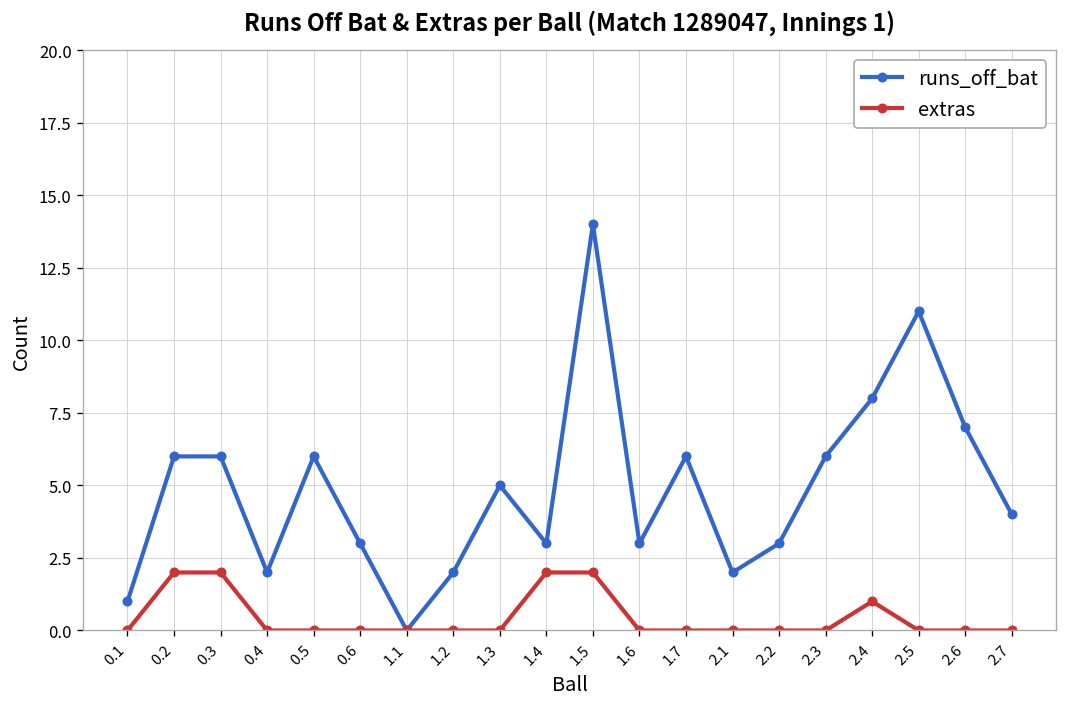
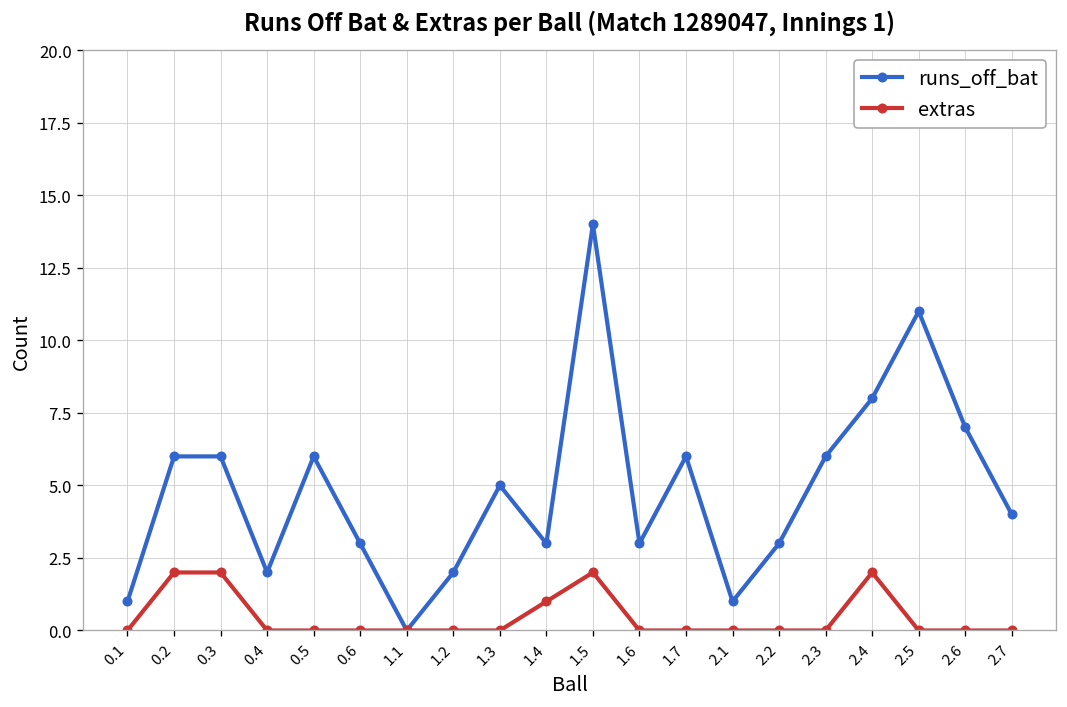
  {
    "runs_off_bat": {
      "0.1": 1,
      "0.2": 6,
      "0.3": 6,
      "0.4": 2,
      "0.5": 6,
      "0.6": 3,
      "1.2": 2,
      "1.3": 5,
      "1.4": 3,
      "1.5": 14,
      "1.6": 3,
      "1.7": 6,
-     "2.1": 2,
+     "2.1": 1,
      "2.2": 3,
      "2.3": 6,
      "2.4": 8,
      "2.5": 11,
      "2.6": 7,
      "2.7": 4
    },
    "extras": {
      "0.1": 0,
      "0.2": 2,
      "0.3": 2,
      "0.4": 0,
      "0.5": 0,
      "0.6": 0,
      "1.2": 0,
      "1.3": 0,
-     "1.4": 2,
+     "1.4": 1,
      "1.5": 2,
      "1.6": 0,
      "1.7": 0,
      "2.1": 0,
      "2.2": 0,
      "2.3": 0,
-     "2.4": 1,
+     "2.4": 2,
      "2.5": 0,
      "2.6": 0,
      "2.7": 0
    }
  }
